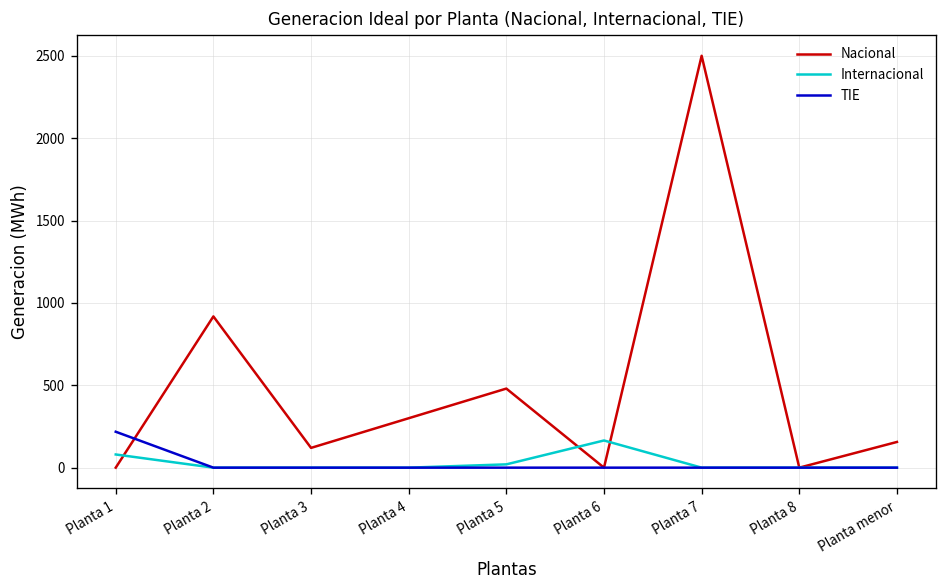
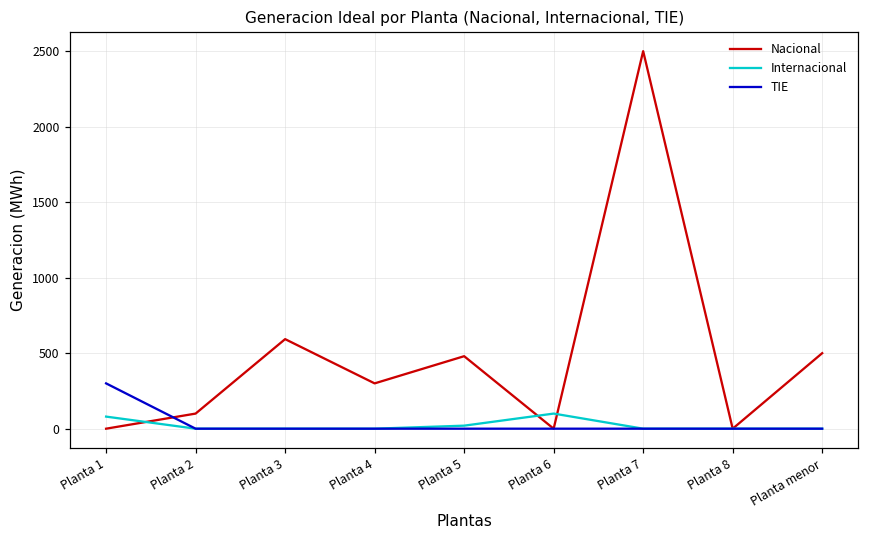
  {
    "Nacional": {
      "Planta 1": 0,
-     "Planta 2": 920,
-     "Planta 3": 120,
+     "Planta 2": 100,
+     "Planta 3": 590,
      "Planta 4": 300,
      "Planta 5": 480,
      "Planta 7": 2500,
-     "Planta menor": 160
+     "Planta menor": 500
    },
    "Internacional": {
      "Planta 1": 80,
      "Planta 5": 20,
-     "Planta 6": 170
+     "Planta 6": 100
    },
    "TIE": {
-     "Planta 1": 220,
+     "Planta 1": 300,
      "Planta 5": 0
    }
  }
